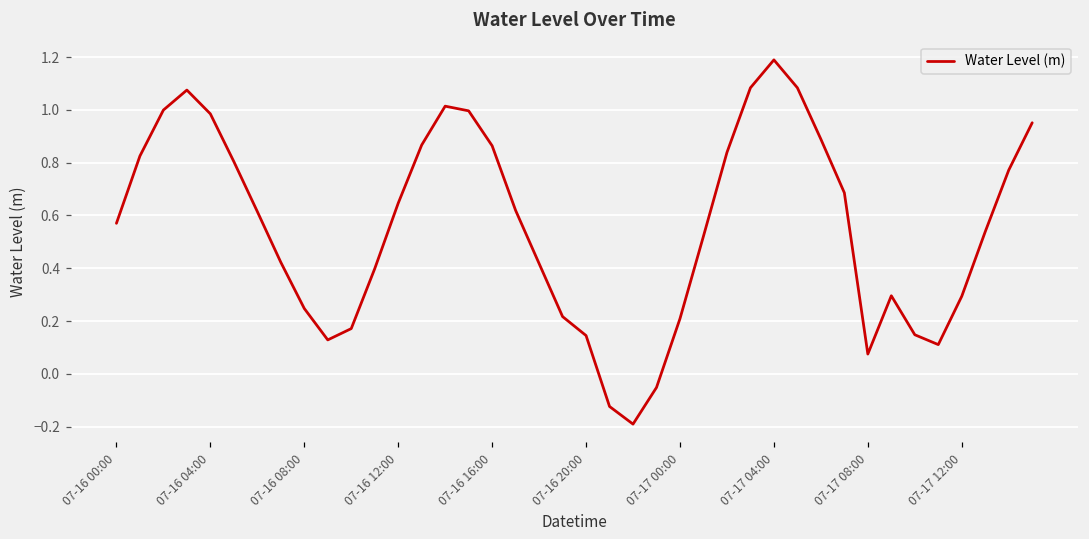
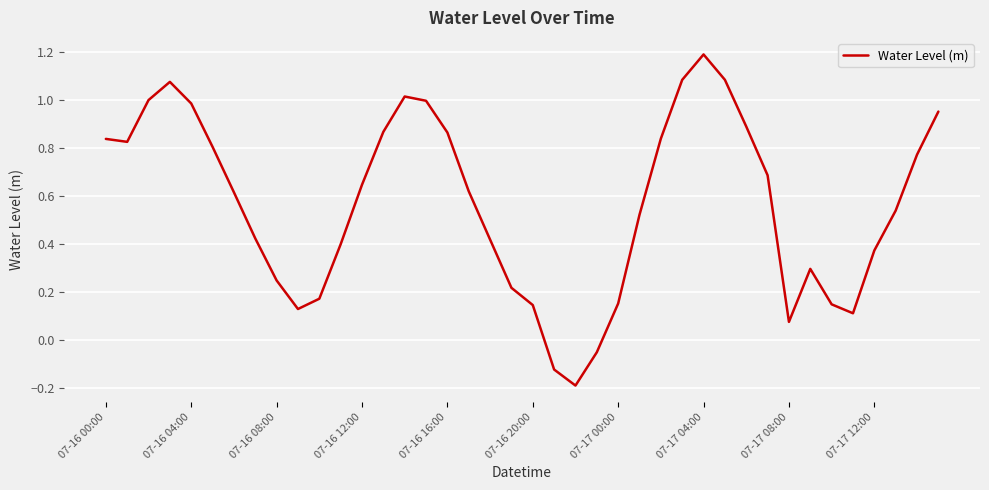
  {
-   "07-16 00:00": 0.57,
+   "07-16 00:00": 0.84,
    "07-16 04:00": 0.99,
    "07-16 08:00": 0.25,
    "07-16 12:00": 0.65,
    "07-16 16:00": 0.86,
    "07-16 20:00": 0.15,
-   "07-17 00:00": 0.21,
+   "07-17 00:00": 0.15,
    "07-17 04:00": 1.19,
    "07-17 08:00": 0.07,
-   "07-17 12:00": 0.29
+   "07-17 12:00": 0.37
  }
